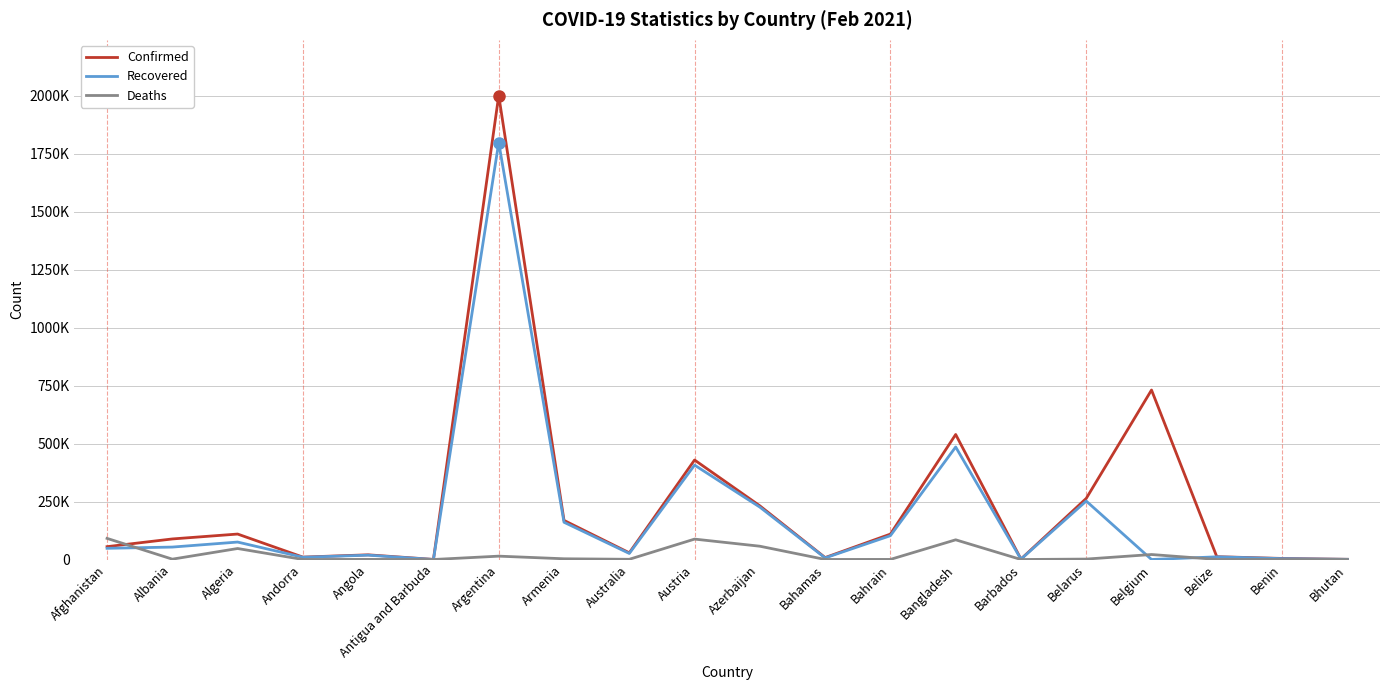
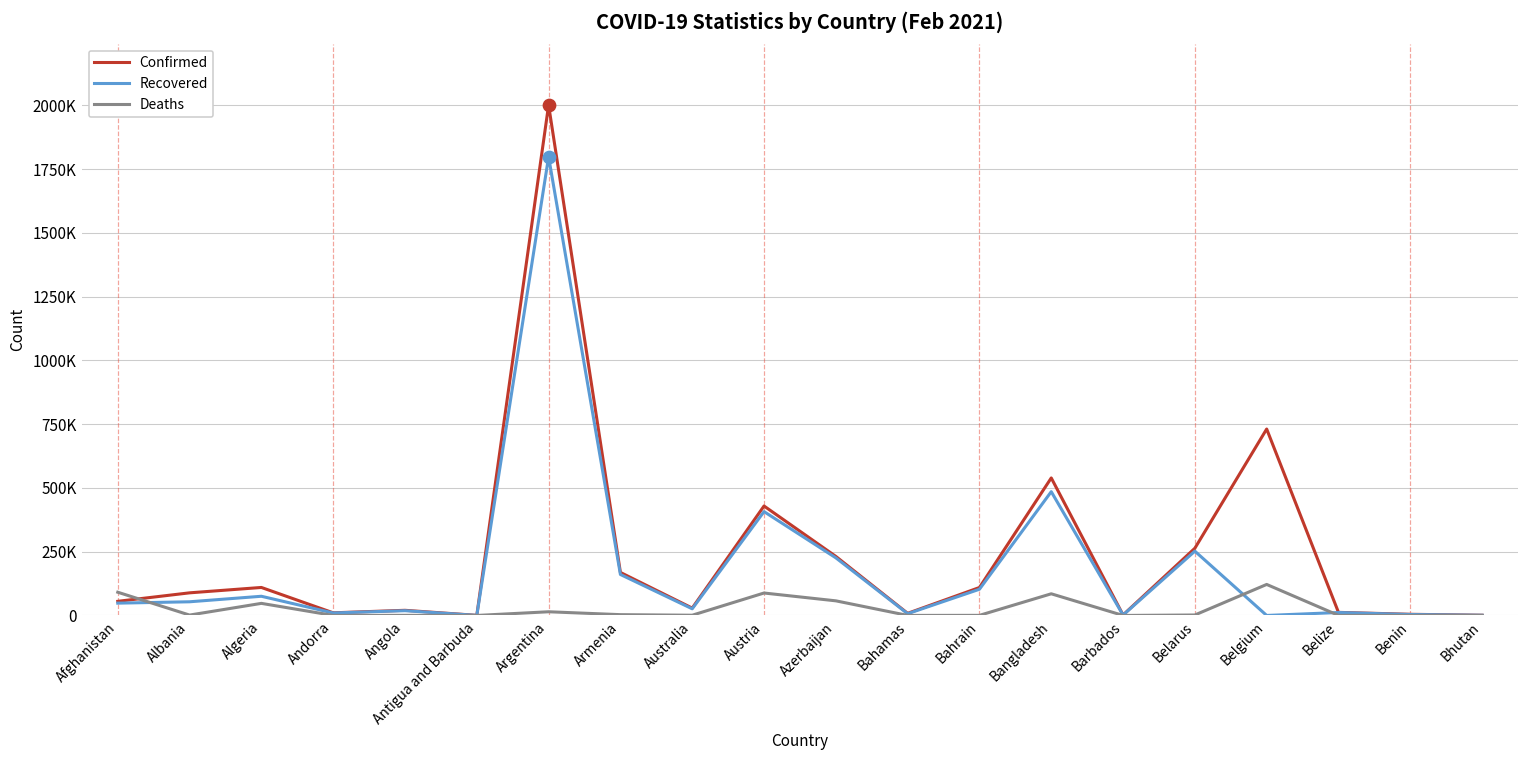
  {
    "Deaths": {
      "Afghanistan": 90000,
      "Albania": 0,
      "Algeria": 50000,
      "Angola": 0,
      "Argentina": 10000,
      "Armenia": 0,
      "Australia": 0,
      "Austria": 90000,
      "Azerbaijan": 60000,
      "Bahrain": 0,
      "Bangladesh": 80000,
      "Belarus": 0,
-     "Belgium": 20000,
+     "Belgium": 120000,
      "Belize": 0
    }
  }
